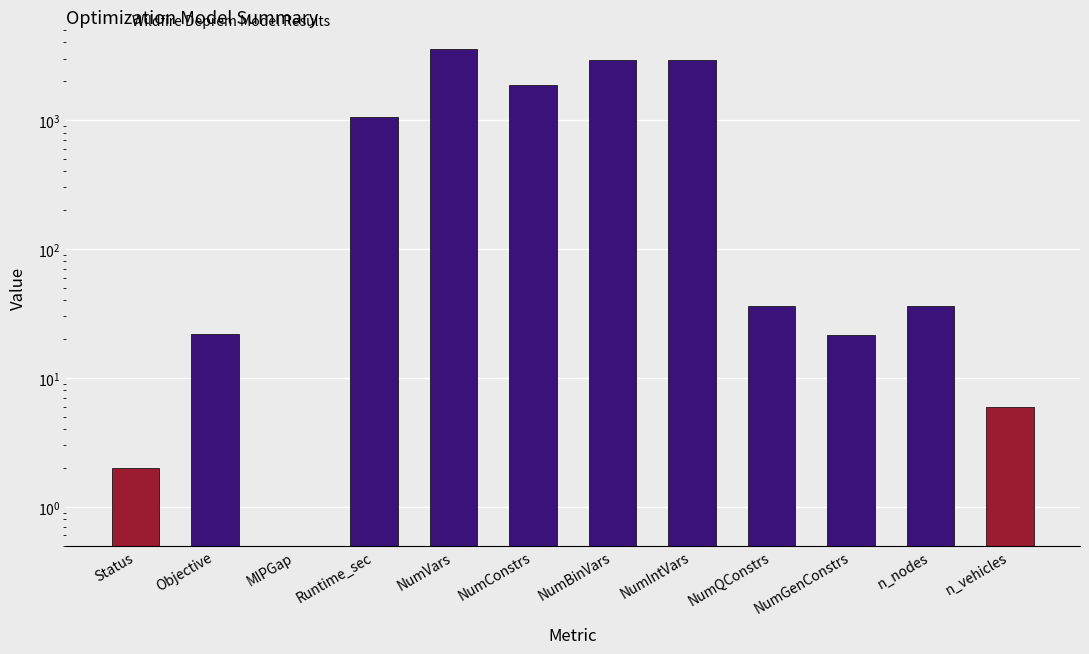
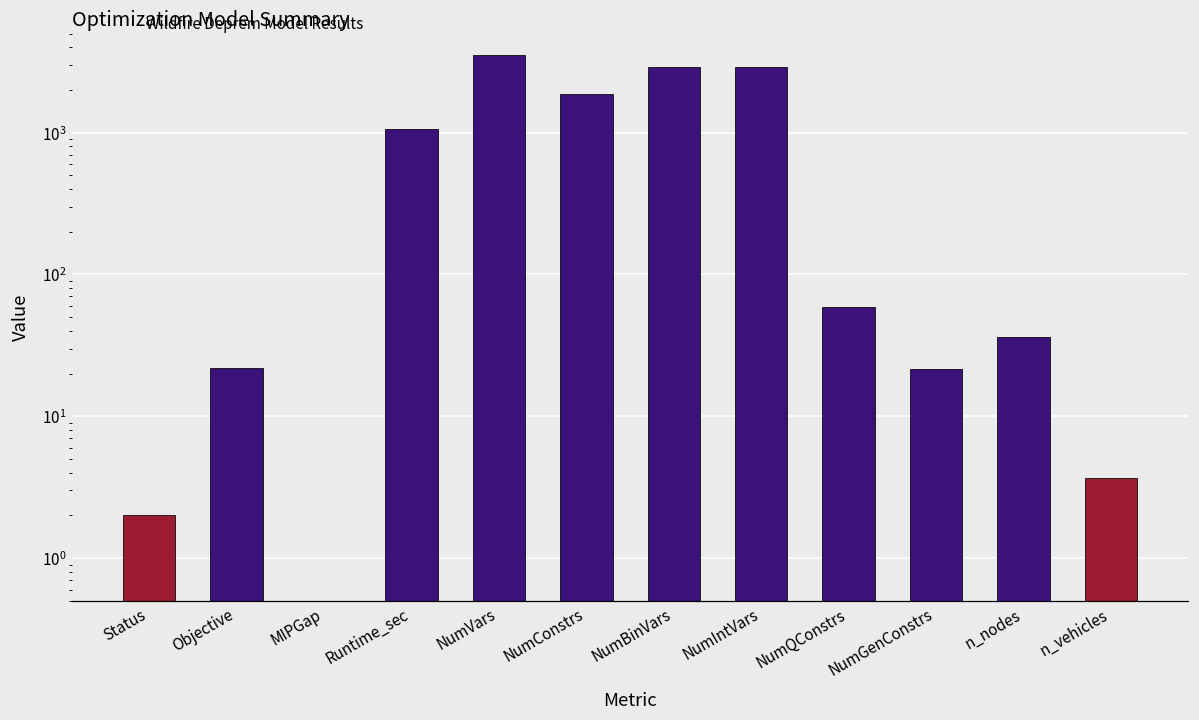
  {
    "Status": 2.0,
    "Objective": 22,
    "Runtime_sec": 1100,
    "NumVars": 3500,
    "NumConstrs": 1900,
    "NumBinVars": 2900,
    "NumIntVars": 2900,
-   "NumQConstrs": 36,
+   "NumQConstrs": 60,
    "NumGenConstrs": 22,
    "n_nodes": 36,
-   "n_vehicles": 6
+   "n_vehicles": 3.7
  }
